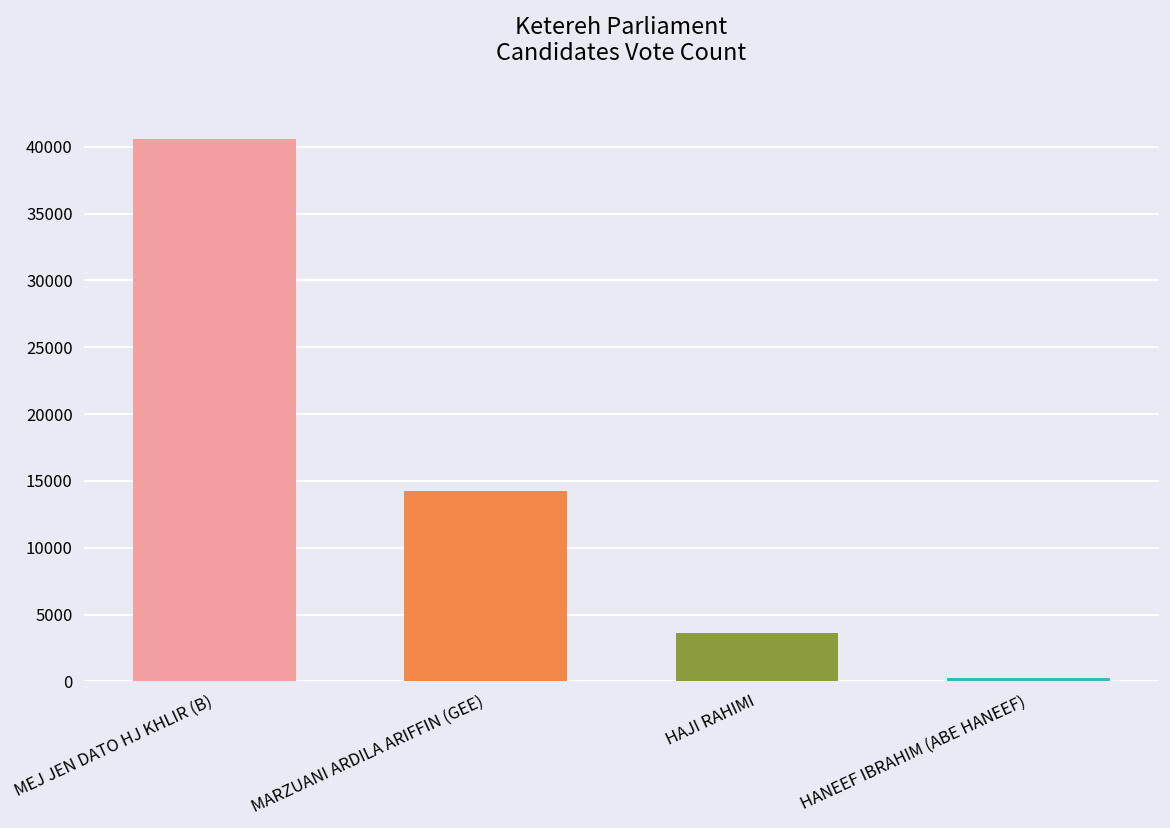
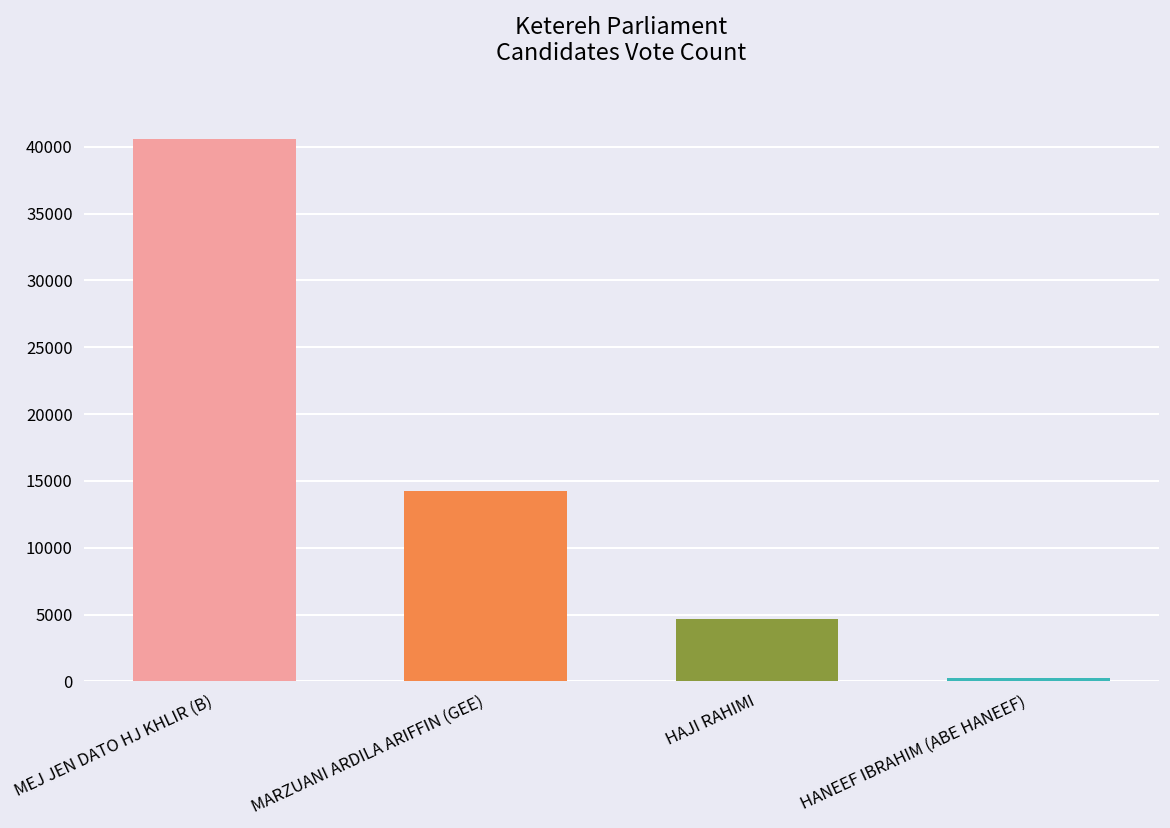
  {
    "MEJ JEN DATO HJ KHLIR (B)": 40500,
    "MARZUANI ARDILA ARIFFIN (GEE)": 14200,
-   "HAJI RAHIMI": 3600
+   "HAJI RAHIMI": 4700
  }
